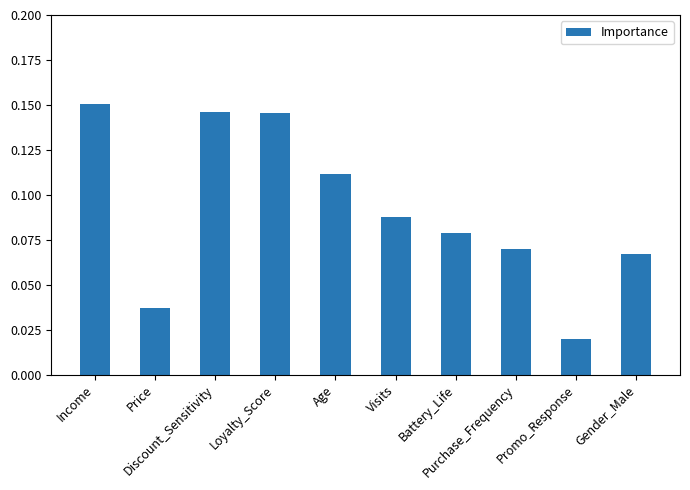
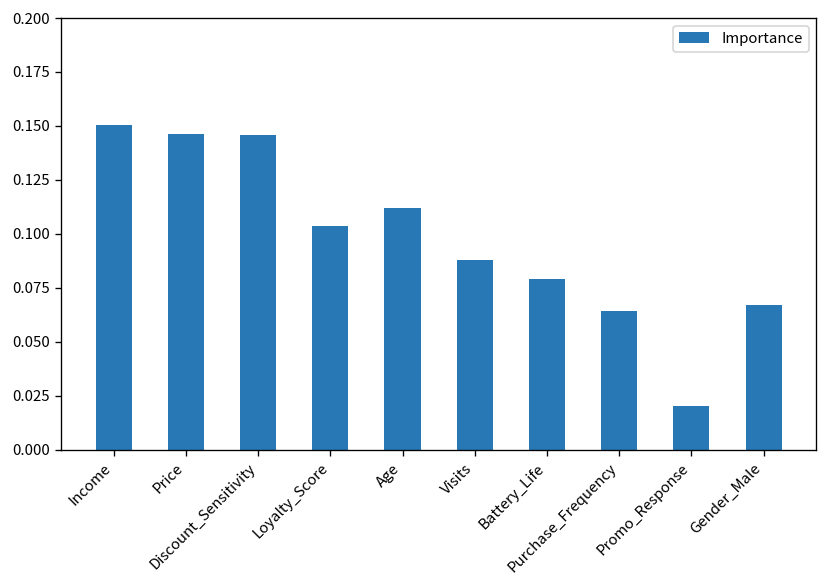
  {
    "Income": 0.150,
-   "Price": 0.037,
+   "Price": 0.146,
    "Discount_Sensitivity": 0.146,
-   "Loyalty_Score": 0.145,
+   "Loyalty_Score": 0.104,
    "Age": 0.112,
    "Visits": 0.088,
    "Battery_Life": 0.079,
-   "Purchase_Frequency": 0.070,
+   "Purchase_Frequency": 0.064,
    "Promo_Response": 0.020,
    "Gender_Male": 0.067
  }
